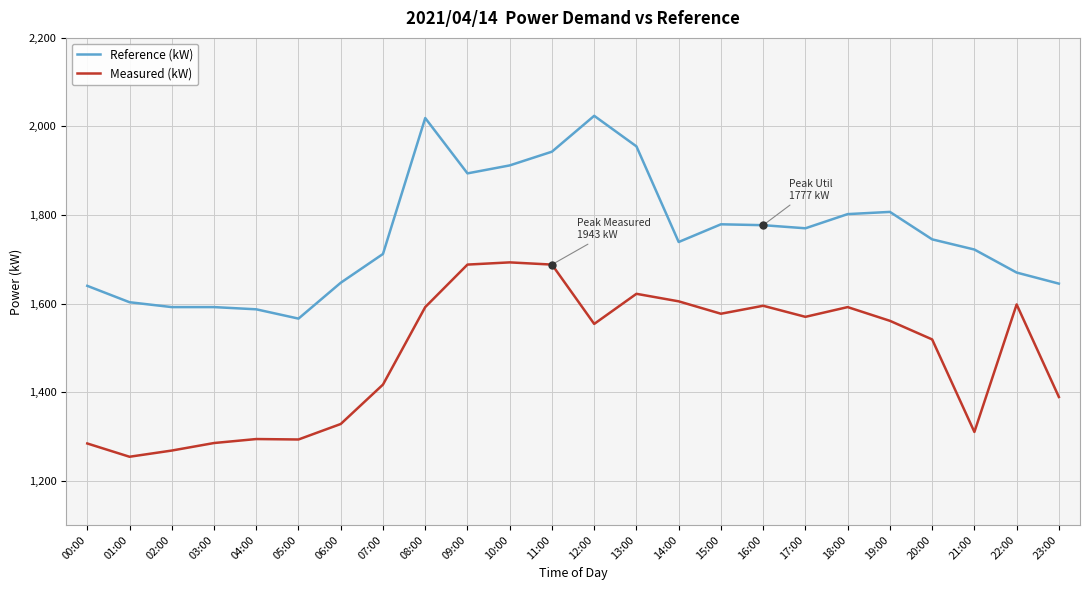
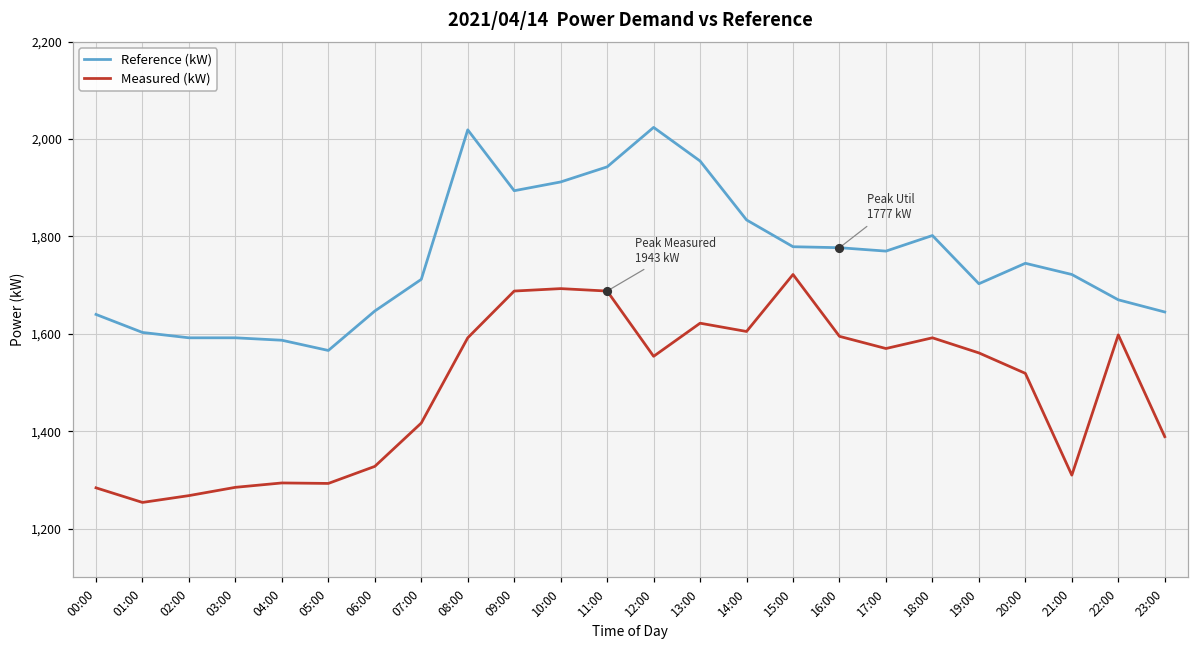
  {
    "Reference (kW)": {
      "00:00": "1,640",
      "01:00": "1,600",
      "02:00": "1,590",
      "03:00": "1,590",
      "04:00": "1,590",
      "05:00": "1,570",
      "06:00": "1,650",
      "07:00": "1,710",
      "08:00": "2,020",
      "09:00": "1,890",
      "10:00": "1,910",
      "11:00": "1,940",
      "12:00": "2,020",
      "13:00": "1,960",
-     "14:00": "1,740",
+     "14:00": "1,830",
      "15:00": "1,780",
      "17:00": "1,770",
      "18:00": "1,800",
-     "19:00": "1,810",
+     "19:00": "1,700",
      "20:00": "1,750",
      "21:00": "1,720",
      "22:00": "1,670",
      "23:00": "1,650"
    },
    "Measured (kW)": {
      "00:00": "1,280",
      "01:00": "1,250",
      "02:00": "1,270",
      "03:00": "1,290",
      "04:00": "1,290",
      "05:00": "1,290",
      "06:00": "1,330",
      "07:00": "1,420",
      "08:00": "1,590",
      "09:00": "1,690",
      "10:00": "1,690",
      "12:00": "1,550",
      "13:00": "1,620",
      "14:00": "1,610",
-     "15:00": "1,580",
+     "15:00": "1,720",
      "16:00": "1,600",
      "17:00": "1,570",
      "18:00": "1,590",
      "19:00": "1,560",
      "20:00": "1,520",
      "21:00": "1,310",
      "22:00": "1,600",
      "23:00": "1,390"
    }
  }
